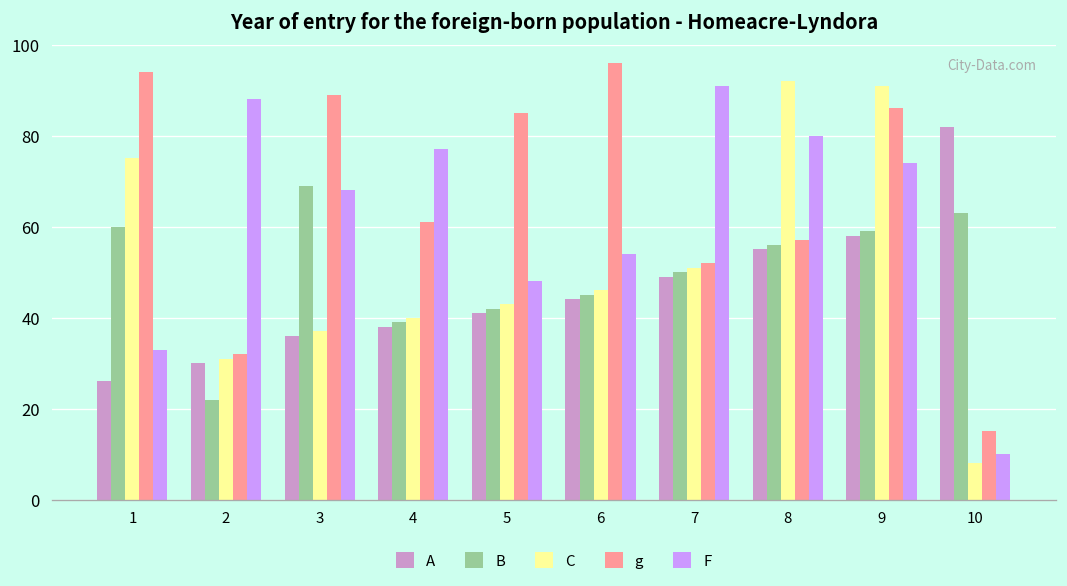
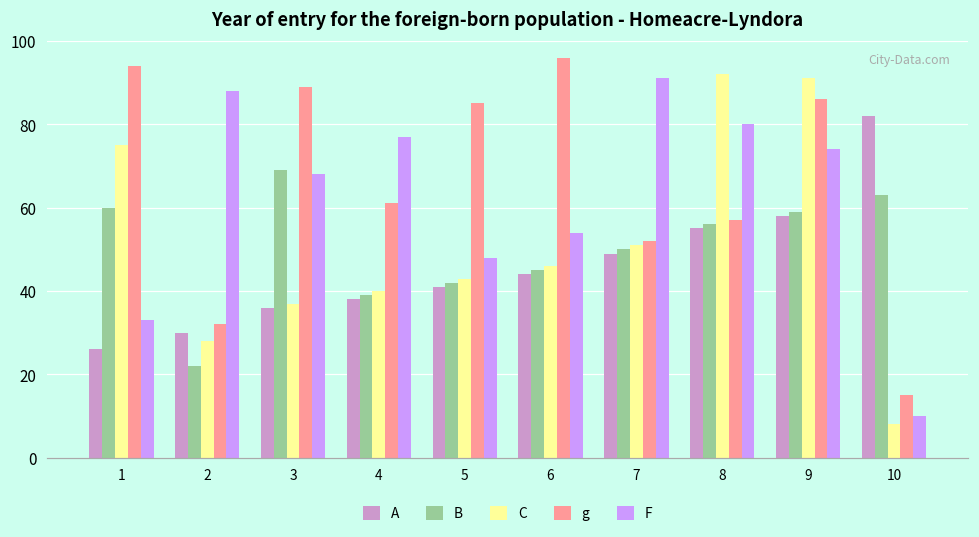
  {
    "B": {
      "1": 60,
      "2": 22,
      "3": 69,
      "4": 39,
      "5": 42,
      "6": 45,
      "7": 50,
      "8": 56,
      "9": 59,
      "10": 63
    },
    "C": {
      "1": 75,
-     "2": 31,
+     "2": 28,
      "3": 37,
      "4": 40,
      "5": 43,
      "6": 46,
      "7": 51,
      "8": 92,
      "9": 91,
      "10": 8
    },
    "g": {
      "1": 94,
      "2": 32,
      "3": 89,
      "4": 61,
      "5": 85,
      "6": 96,
      "7": 52,
      "8": 57,
      "9": 86,
      "10": 15
    }
  }
